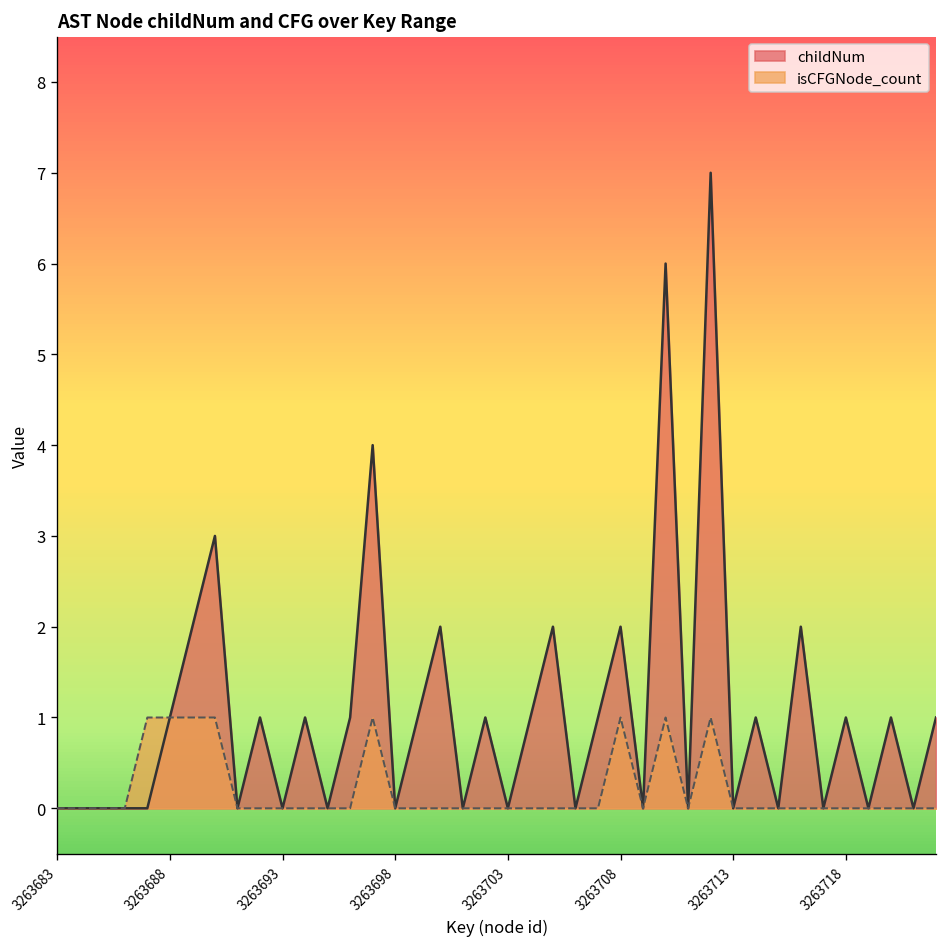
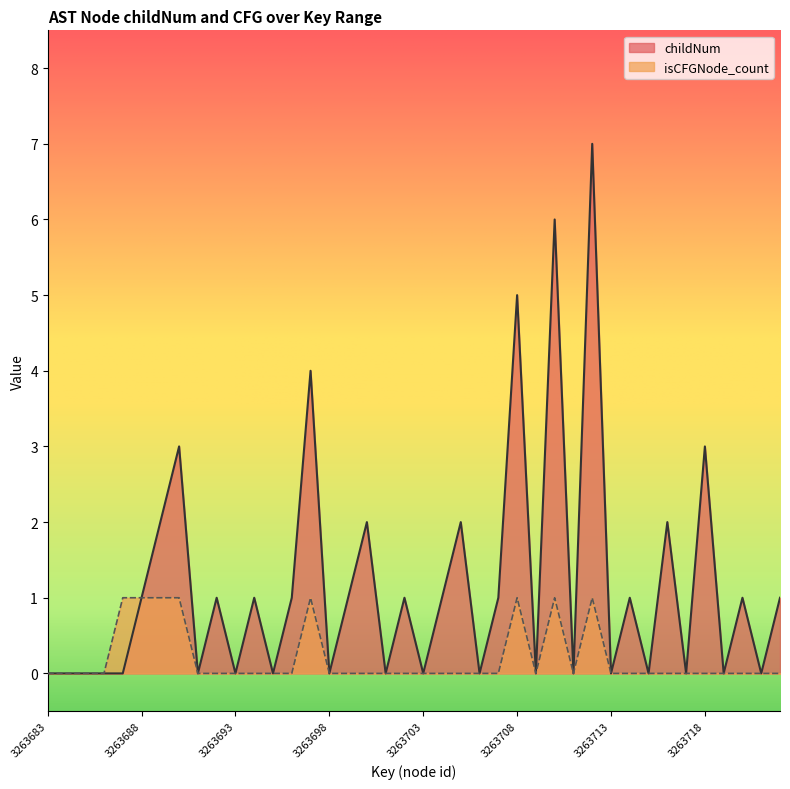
  {
    "childNum": {
-     "3263708": 2,
-     "3263718": 1
+     "3263708": 5,
+     "3263718": 3
    },
    "isCFGNode_count": {
      "3263708": 1,
      "3263718": 0
    }
  }
